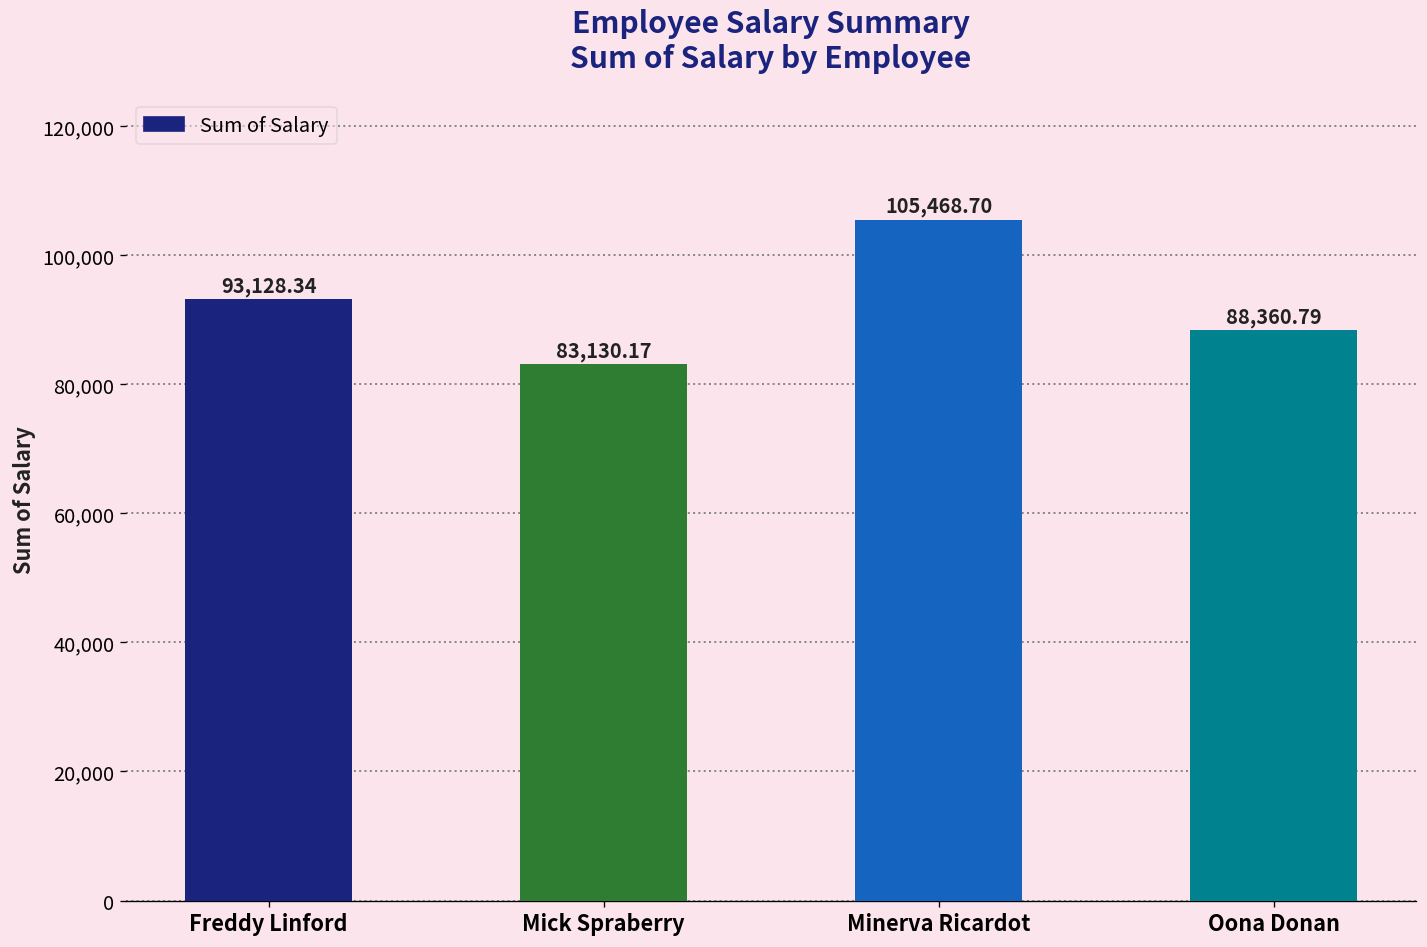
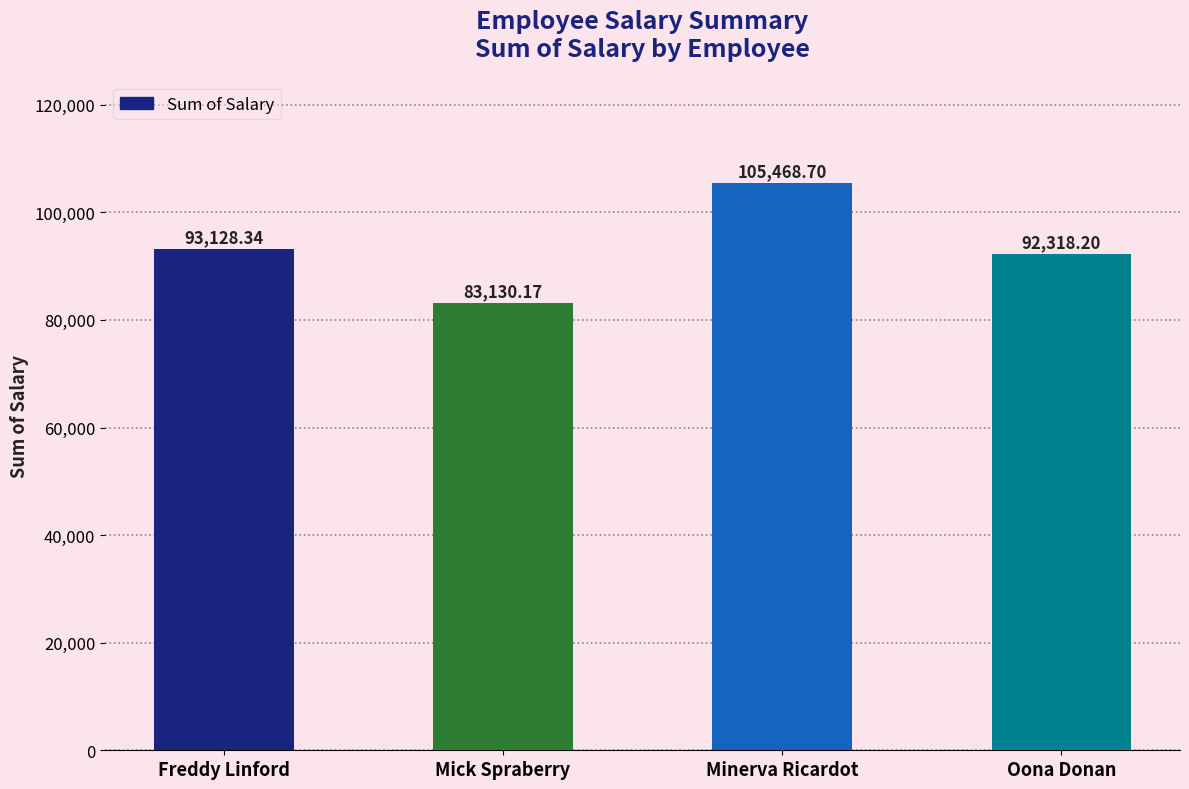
  {
    "Freddy Linford": "93,128.34",
    "Mick Spraberry": "83,130.17",
    "Minerva Ricardot": "105,468.70",
-   "Oona Donan": "88,360.79"
+   "Oona Donan": "92,318.20"
  }
